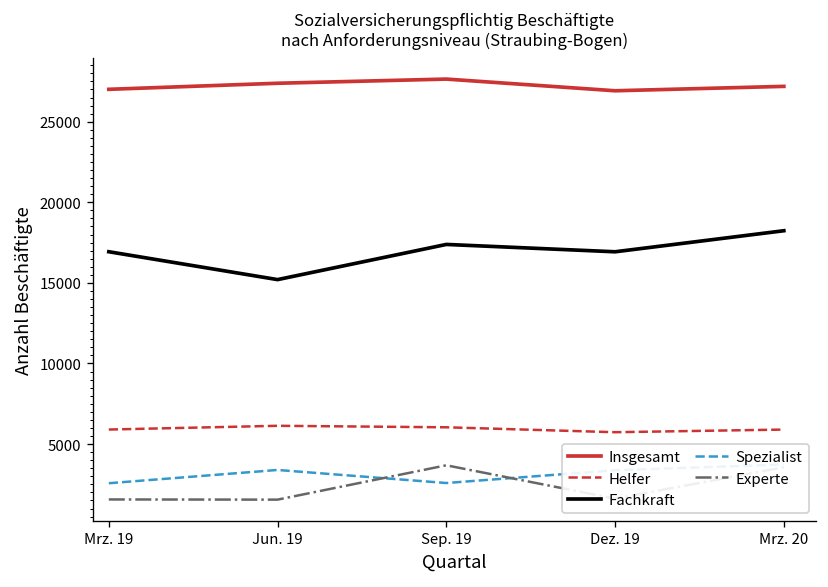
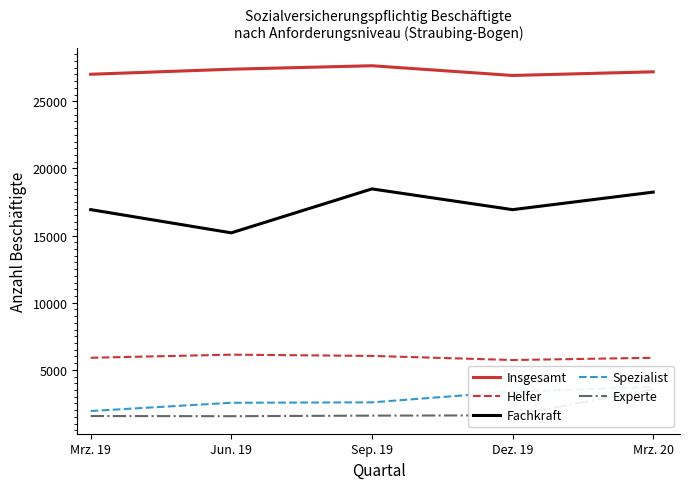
  {
    "Fachkraft": {
      "Mrz. 19": 16900,
      "Jun. 19": 15200,
-     "Sep. 19": 17400,
+     "Sep. 19": 18500,
      "Dez. 19": 16900,
      "Mrz. 20": 18200
    },
    "Spezialist": {
-     "Mrz. 19": 2600,
-     "Jun. 19": 3400,
+     "Mrz. 19": 1900,
+     "Jun. 19": 2600,
      "Sep. 19": 2600
    },
    "Experte": {
      "Mrz. 19": 1600,
      "Jun. 19": 1600,
-     "Sep. 19": 3700
+     "Sep. 19": 1600
    }
  }
